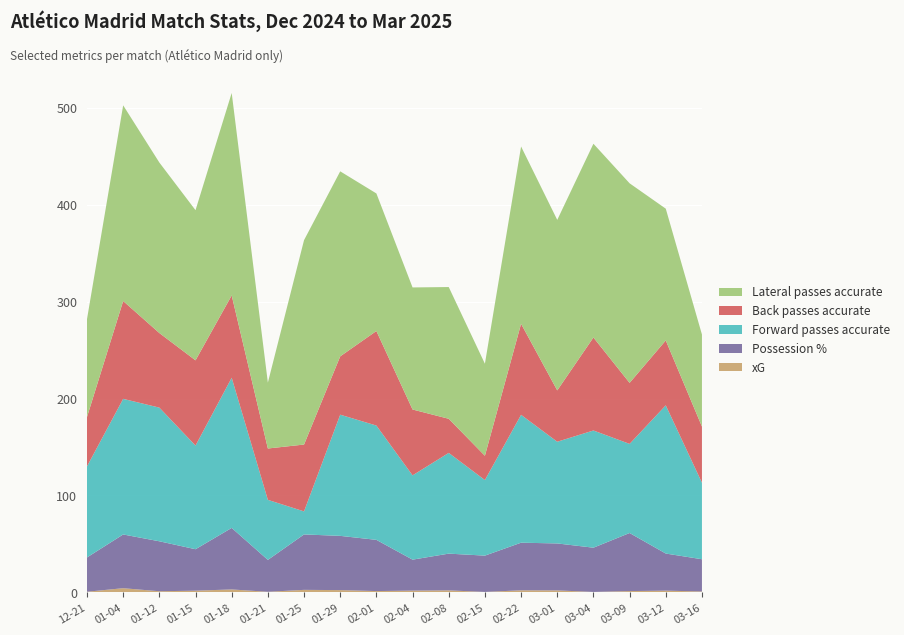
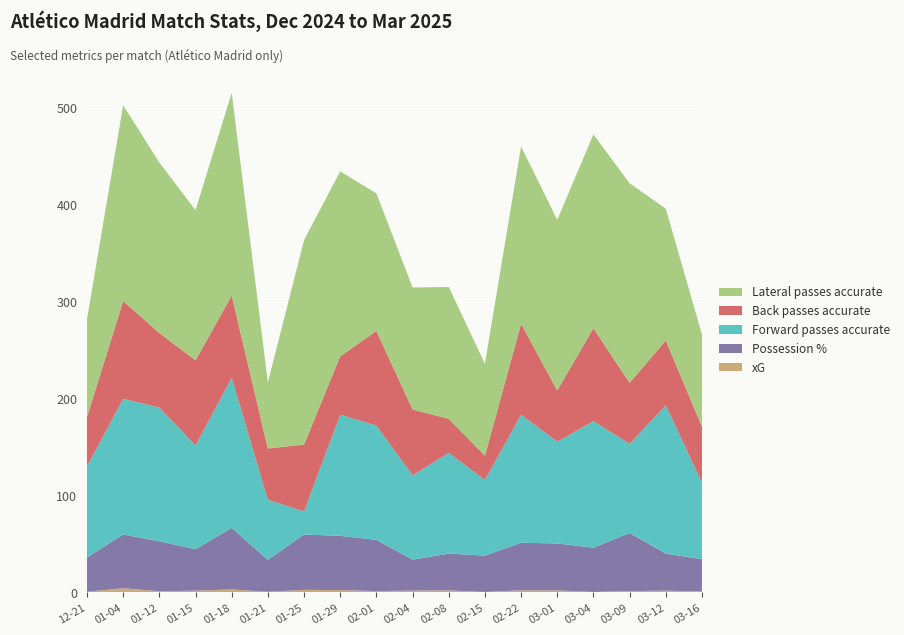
  {
    "Possession %": {
      "12-21": 40,
      "01-04": 60,
      "01-12": 50,
      "01-15": 40,
      "01-18": 60,
      "01-21": 30,
      "01-25": 60,
      "01-29": 60,
      "02-01": 50,
      "02-04": 30,
      "02-08": 40,
      "02-15": 40,
      "02-22": 50,
      "03-01": 50,
      "03-04": 50,
      "03-09": 60,
      "03-12": 40,
      "03-16": 30
    },
    "Forward passes accurate": {
      "12-21": 90,
      "01-04": 140,
      "01-12": 140,
      "01-15": 110,
      "01-18": 160,
      "01-21": 60,
      "01-25": 20,
      "01-29": 130,
      "02-01": 120,
      "02-04": 90,
      "02-08": 100,
      "02-15": 80,
      "02-22": 130,
      "03-01": 110,
-     "03-04": 120,
+     "03-04": 130,
      "03-09": 90,
      "03-12": 150,
      "03-16": 80
    },
    "Back passes accurate": {
      "12-21": 50,
      "01-04": 100,
      "01-12": 80,
      "01-15": 90,
      "01-18": 80,
      "01-21": 50,
      "01-25": 70,
      "01-29": 60,
      "02-01": 100,
      "02-04": 70,
      "02-08": 40,
      "02-15": 30,
      "02-22": 90,
      "03-01": 50,
      "03-04": 100,
      "03-09": 60,
      "03-12": 70,
      "03-16": 60
    }
  }
